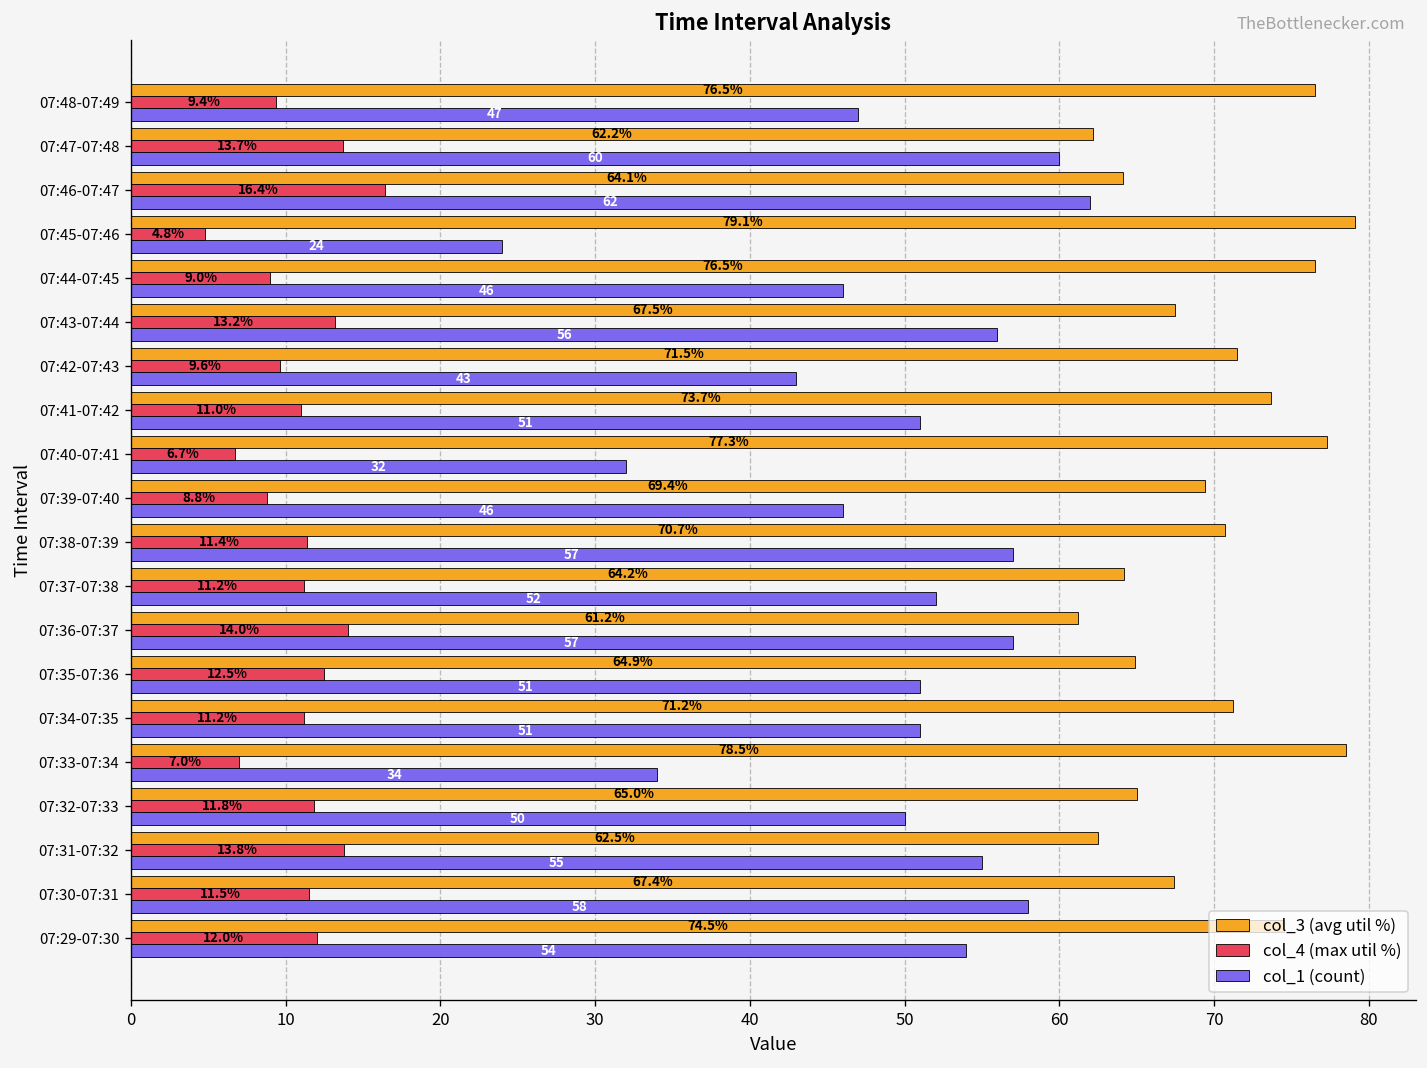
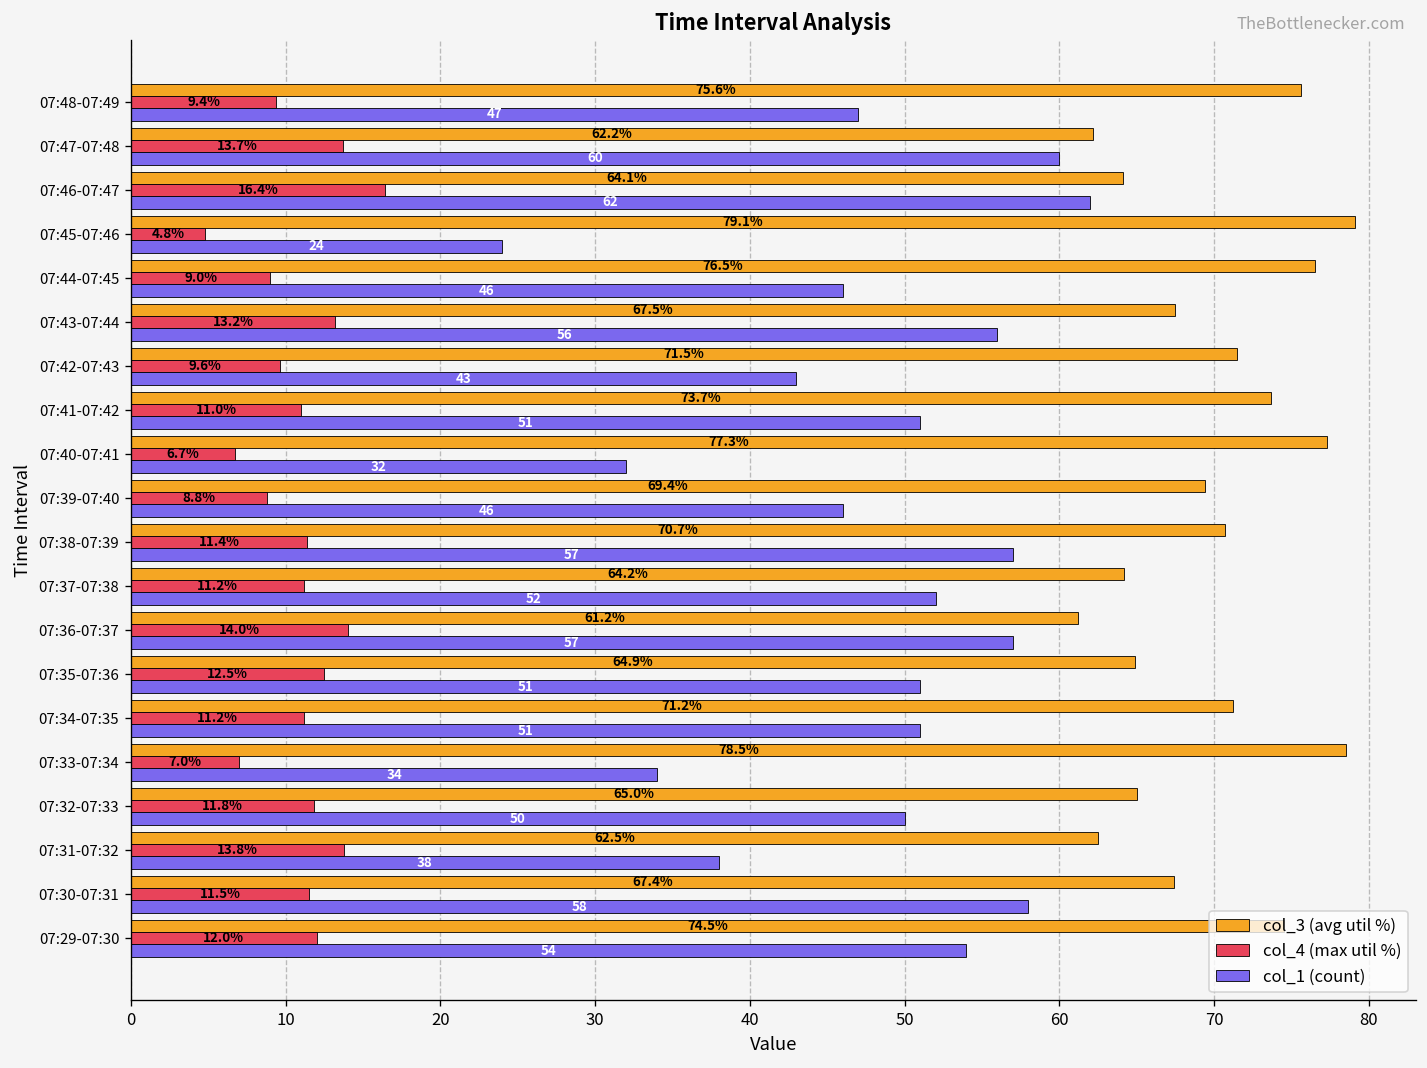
  {
    "col_3 (avg util %)": {
-     "07:48-07:49": "76.5%",
+     "07:48-07:49": "75.6%",
      "07:47-07:48": "62.2%",
      "07:46-07:47": "64.1%",
      "07:45-07:46": "79.1%",
      "07:44-07:45": "76.5%",
      "07:43-07:44": "67.5%",
      "07:42-07:43": "71.5%",
      "07:41-07:42": "73.7%",
      "07:40-07:41": "77.3%",
      "07:39-07:40": "69.4%",
      "07:38-07:39": "70.7%",
      "07:37-07:38": "64.2%",
      "07:36-07:37": "61.2%",
      "07:35-07:36": "64.9%",
      "07:34-07:35": "71.2%",
      "07:33-07:34": "78.5%",
      "07:32-07:33": "65.0%",
      "07:31-07:32": "62.5%",
      "07:30-07:31": "67.4%"
    },
    "col_4 (max util %)": {
      "07:48-07:49": "9.4%",
      "07:47-07:48": "13.7%",
      "07:46-07:47": "16.4%",
      "07:45-07:46": "4.8%",
      "07:44-07:45": "9.0%",
      "07:43-07:44": "13.2%",
      "07:42-07:43": "9.6%",
      "07:41-07:42": "11.0%",
      "07:40-07:41": "6.7%",
      "07:39-07:40": "8.8%",
      "07:38-07:39": "11.4%",
      "07:37-07:38": "11.2%",
      "07:36-07:37": "14.0%",
      "07:35-07:36": "12.5%",
      "07:34-07:35": "11.2%",
      "07:33-07:34": "7.0%",
      "07:32-07:33": "11.8%",
      "07:31-07:32": "13.8%",
      "07:30-07:31": "11.5%",
      "07:29-07:30": "12.0%"
    },
    "col_1 (count)": {
      "07:48-07:49": "47",
      "07:47-07:48": "60",
      "07:46-07:47": "62",
      "07:45-07:46": "24",
      "07:44-07:45": "46",
      "07:43-07:44": "56",
      "07:42-07:43": "43",
      "07:41-07:42": "51",
      "07:40-07:41": "32",
      "07:39-07:40": "46",
      "07:38-07:39": "57",
      "07:37-07:38": "52",
      "07:36-07:37": "57",
      "07:35-07:36": "51",
      "07:34-07:35": "51",
      "07:33-07:34": "34",
      "07:32-07:33": "50",
-     "07:31-07:32": "55",
+     "07:31-07:32": "38",
      "07:30-07:31": "58",
      "07:29-07:30": "54"
    }
  }
